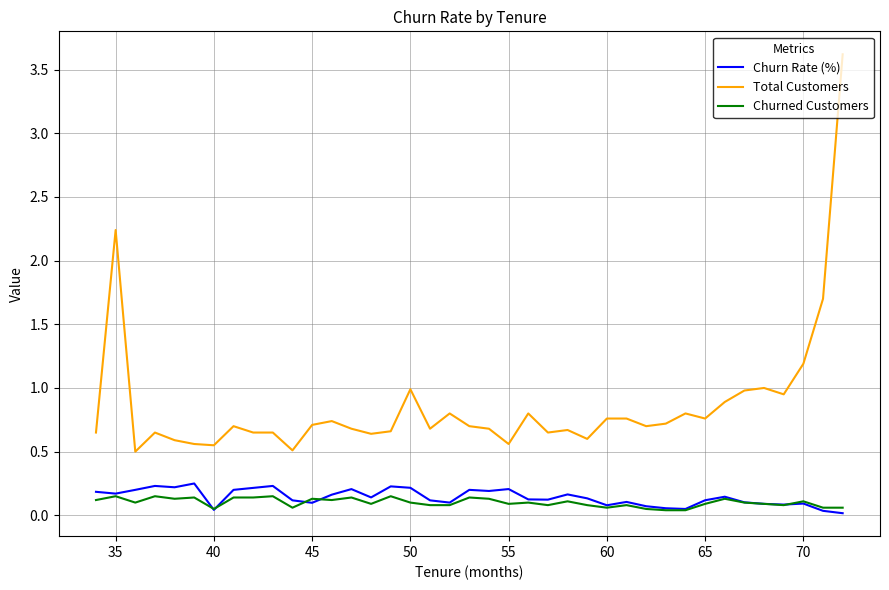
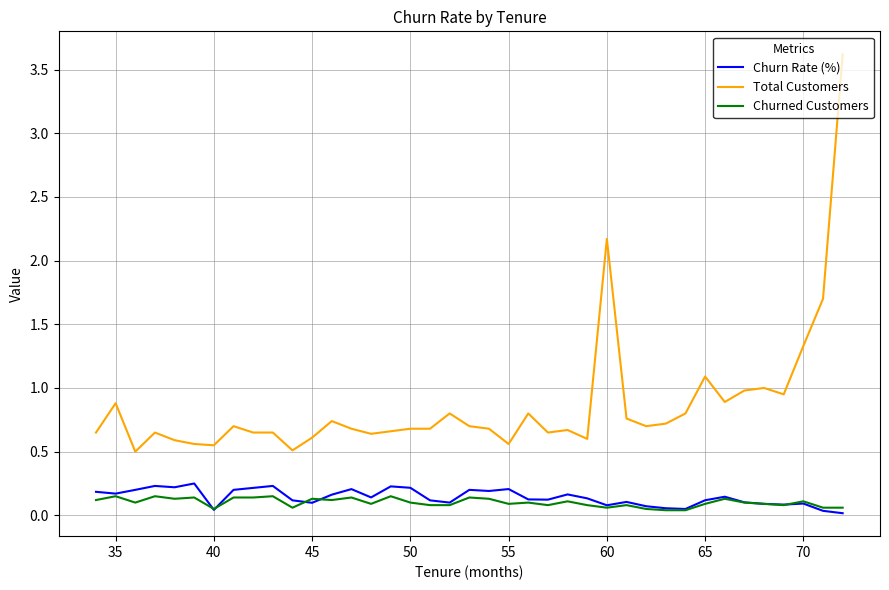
  {
    "Churn Rate (%)": {
      "35": 0.17,
      "45": 0.10,
      "50": 0.22,
      "55": 0.21,
      "65": 0.12
    },
    "Total Customers": {
-     "35": 2.24,
+     "35": 0.88,
      "40": 0.55,
-     "45": 0.71,
-     "50": 0.99,
+     "45": 0.61,
+     "50": 0.68,
      "55": 0.56,
-     "60": 0.76,
-     "65": 0.76,
-     "70": 1.19
+     "60": 2.17,
+     "65": 1.09,
+     "70": 1.33
    },
    "Churned Customers": {
      "35": 0.15,
      "45": 0.13,
      "50": 0.10,
      "55": 0.09,
      "65": 0.09
    }
  }
